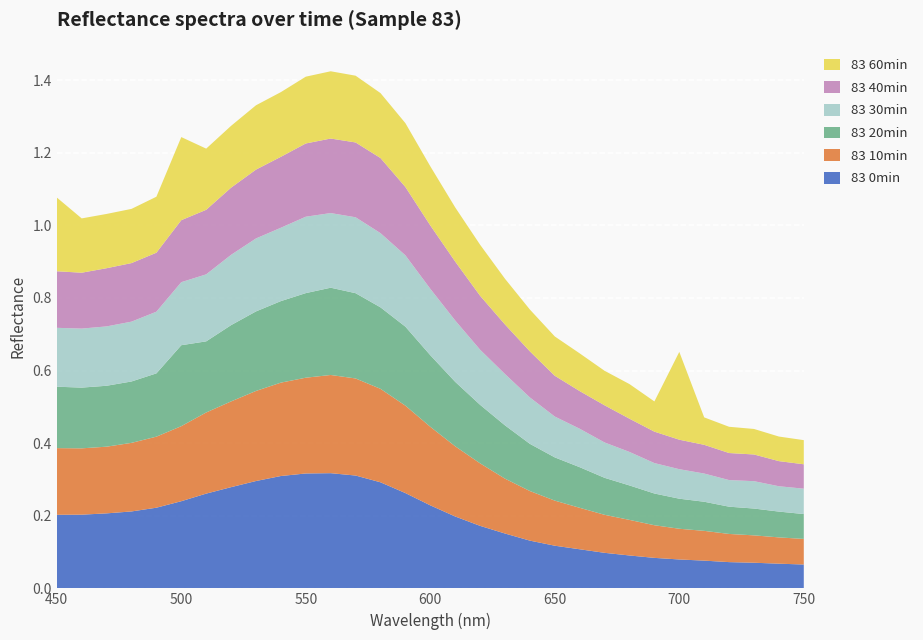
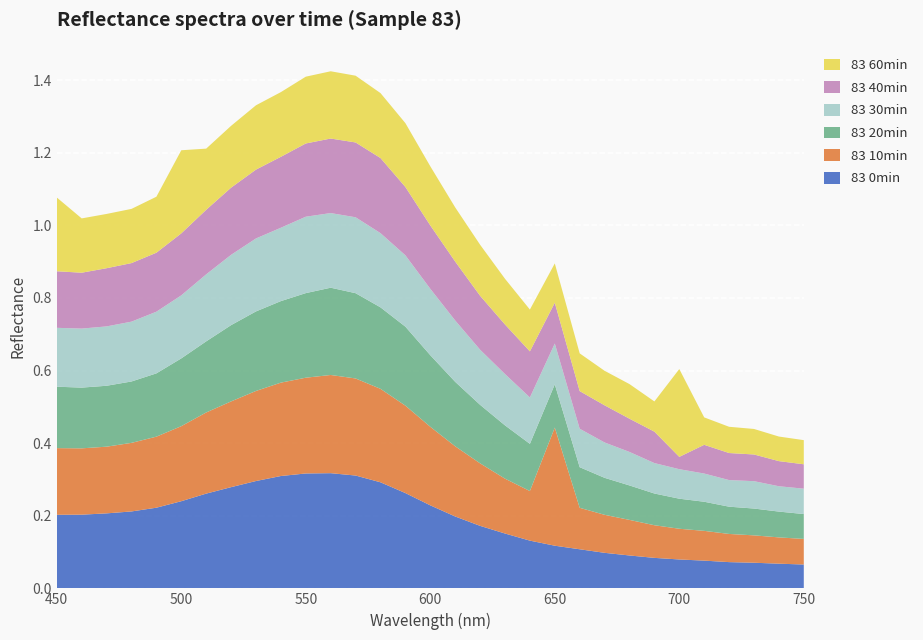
  {
    "83 0min": {
      "450": 0.20,
      "500": 0.24,
      "550": 0.32,
      "600": 0.23,
      "650": 0.12,
      "700": 0.08,
      "750": 0.07
    },
    "83 10min": {
      "450": 0.18,
      "500": 0.21,
      "550": 0.26,
      "600": 0.22,
-     "650": 0.12,
+     "650": 0.33,
      "700": 0.08,
      "750": 0.07
    },
    "83 20min": {
      "450": 0.17,
-     "500": 0.22,
+     "500": 0.19,
      "550": 0.23,
      "600": 0.20,
      "650": 0.12,
      "700": 0.08,
      "750": 0.07
    },
    "83 30min": {
      "450": 0.16,
      "500": 0.17,
      "550": 0.21,
      "600": 0.18,
      "650": 0.11,
      "700": 0.08,
      "750": 0.07
    },
    "83 40min": {
      "450": 0.16,
      "500": 0.17,
      "550": 0.20,
      "600": 0.17,
      "650": 0.11,
-     "700": 0.08,
+     "700": 0.03,
      "750": 0.07
    },
    "83 60min": {
      "450": 0.20,
      "500": 0.23,
      "550": 0.18,
      "600": 0.16,
      "650": 0.11,
      "700": 0.24,
      "750": 0.07
    }
  }
